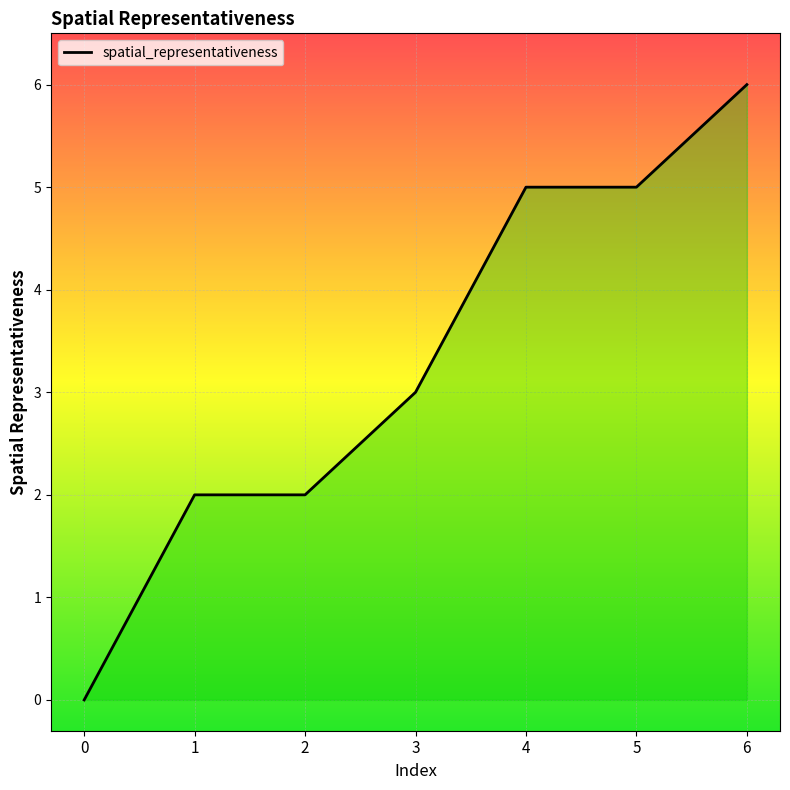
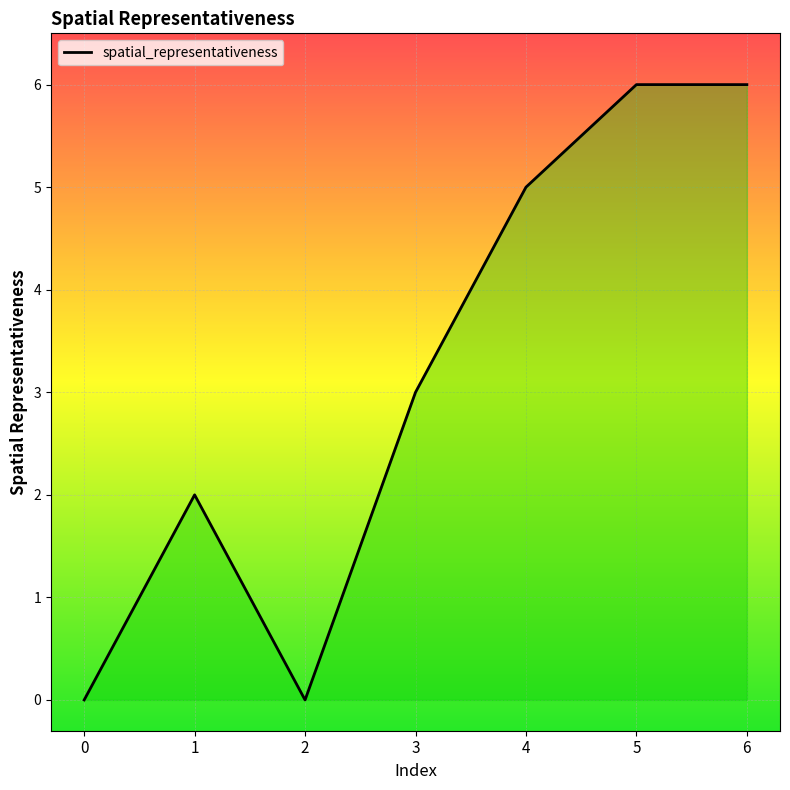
  {
    "0": 0,
    "1": 2,
-   "2": 2,
+   "2": 0,
    "3": 3,
    "4": 5,
-   "5": 5,
+   "5": 6,
    "6": 6
  }
